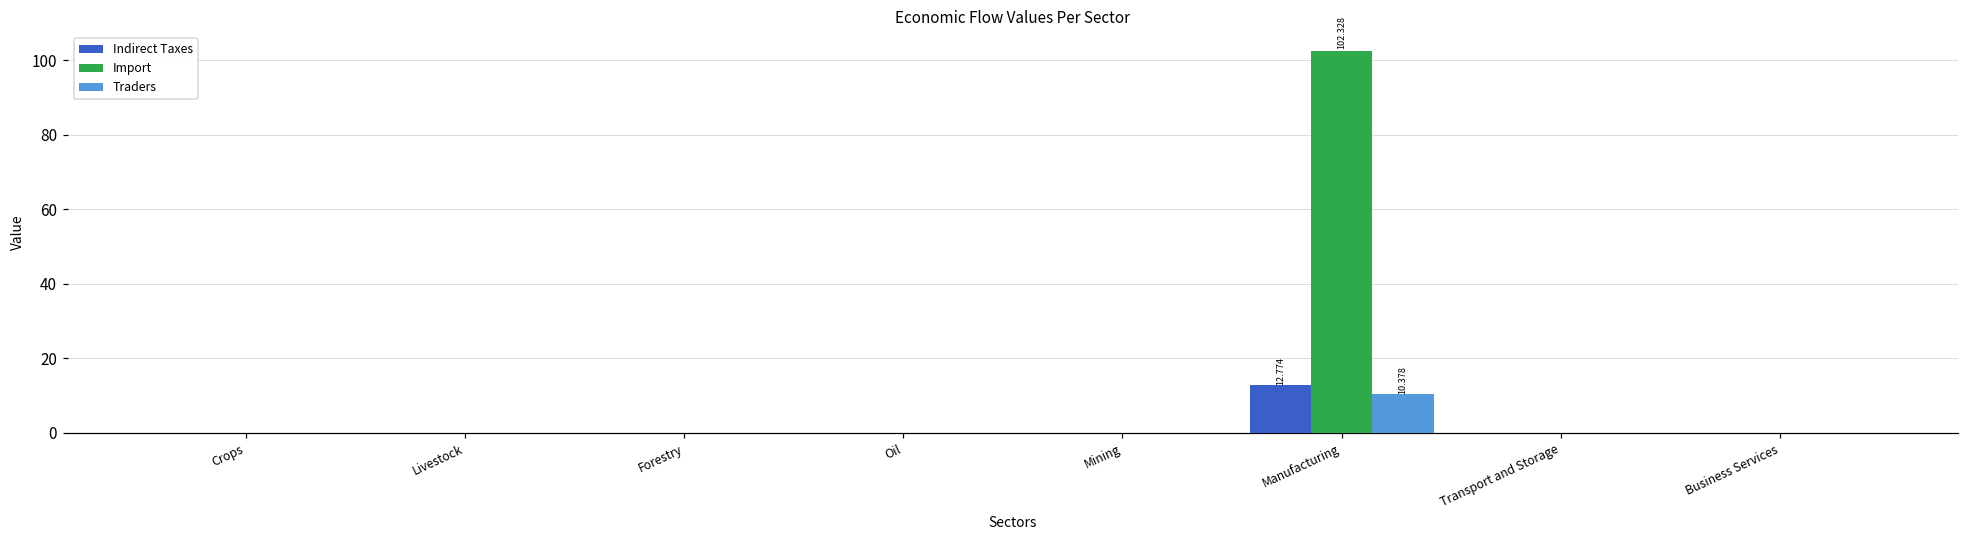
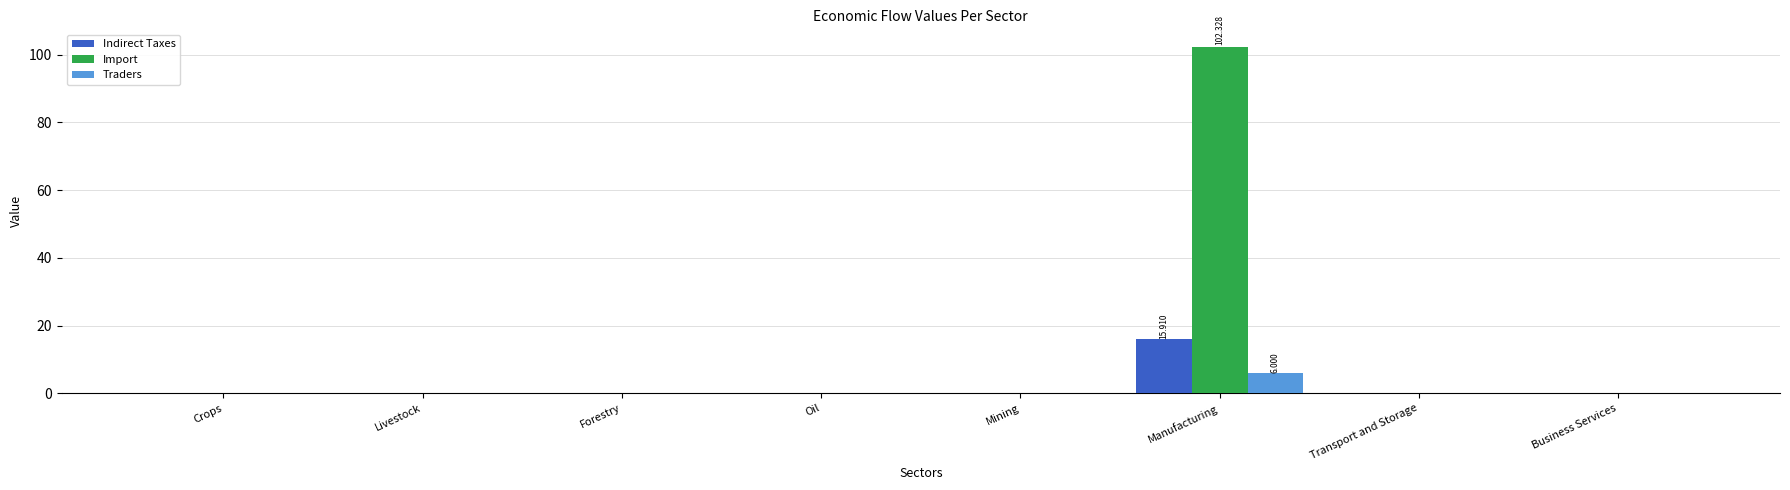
  {
    "Indirect Taxes": {
-     "Manufacturing": 12.774
+     "Manufacturing": 15.910
    },
    "Import": {
      "Manufacturing": 102.328
    },
    "Traders": {
-     "Manufacturing": 10.378
+     "Manufacturing": 6.000
    }
  }
